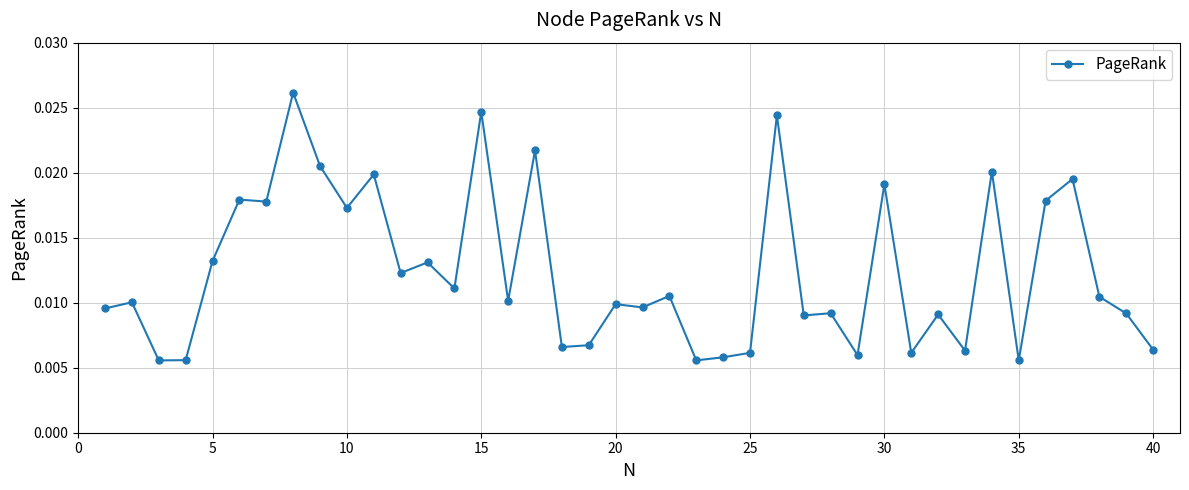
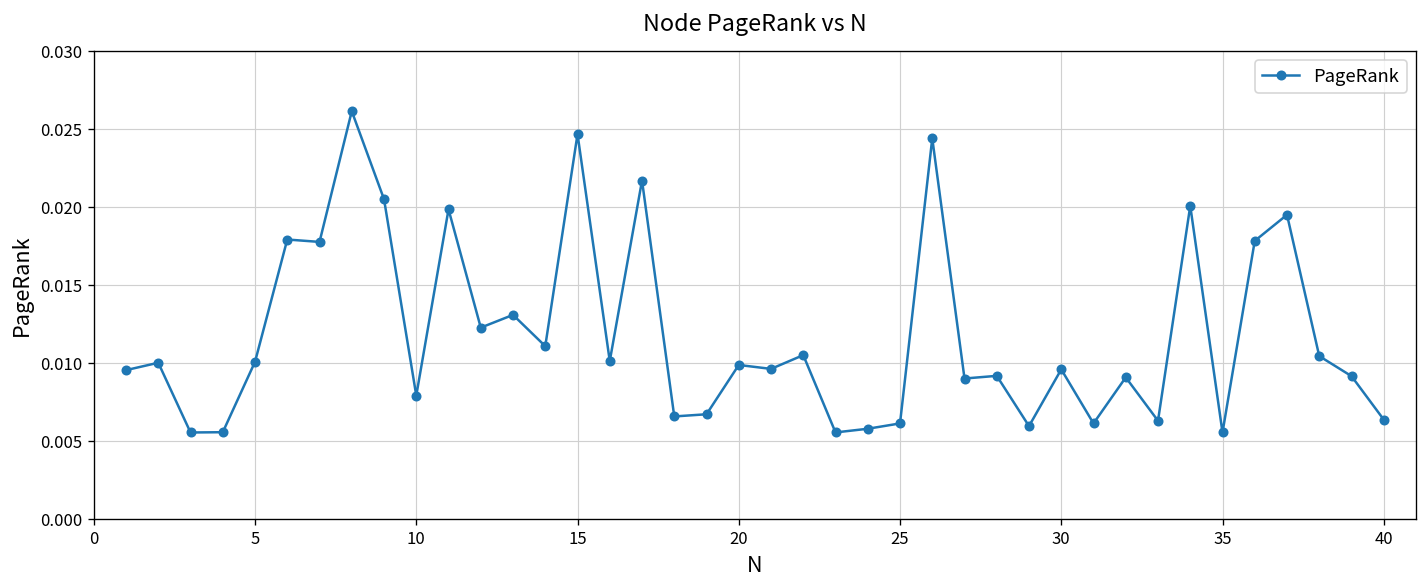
  {
-   "5": 0.0132,
-   "10": 0.0173,
+   "5": 0.0101,
+   "10": 0.0079,
    "15": 0.0247,
    "20": 0.0099,
    "25": 0.0061,
-   "30": 0.0191,
+   "30": 0.0096,
    "35": 0.0056,
    "40": 0.0064
  }
